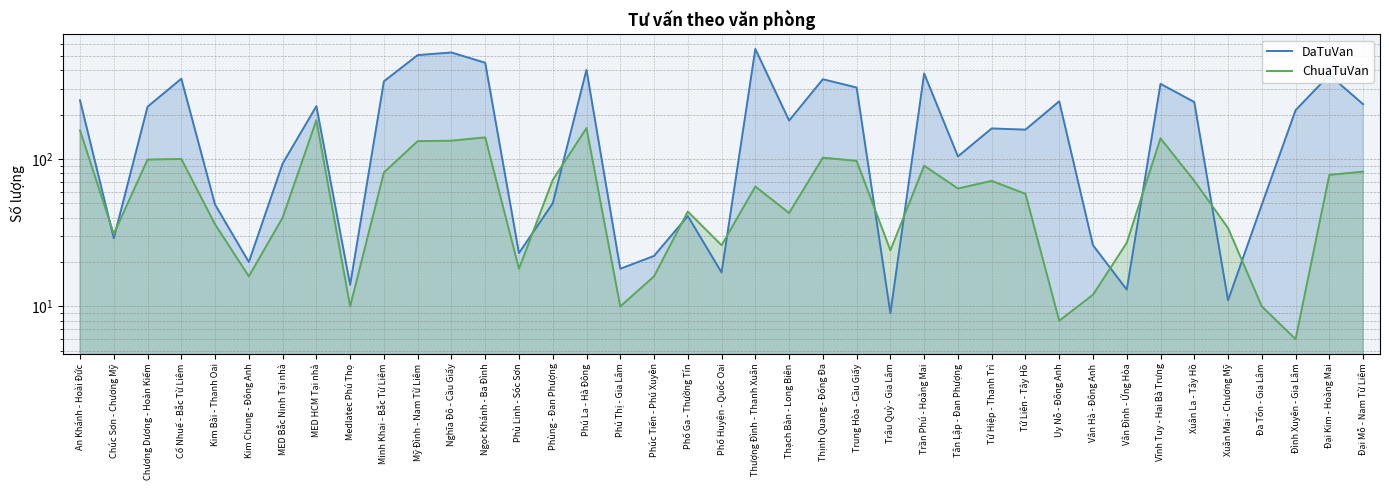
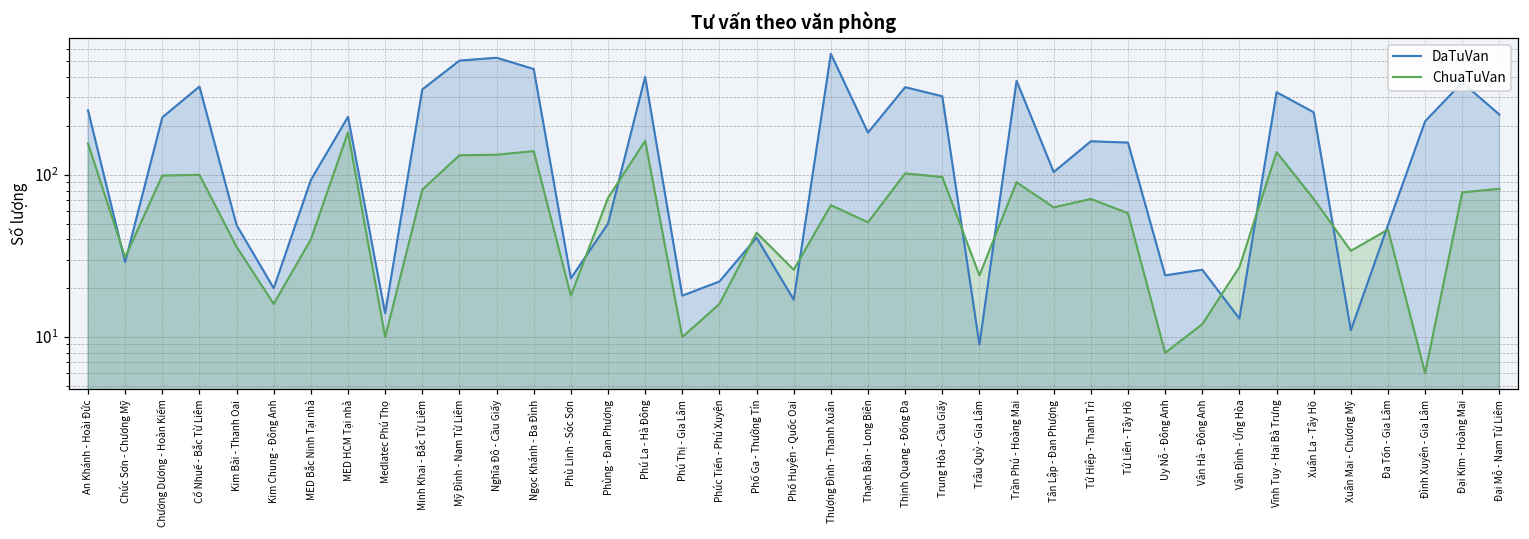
  {
    "DaTuVan": {
      "An Khánh - Hoài Đức": 250,
      "Chúc Sơn - Chương Mỹ": 29,
      "Chương Dương - Hoàn Kiếm": 230,
      "Cổ Nhuế - Bắc Từ Liêm": 350,
      "Kim Bài - Thanh Oai": 49,
      "Kim Chung - Đông Anh": 20,
      "MED Bắc Ninh Tại nhà": 90,
      "MED HCM Tại nhà": 230,
      "Medlatec Phú Thọ": 14,
      "Minh Khai - Bắc Từ Liêm": 340,
      "Mỹ Đình - Nam Từ Liêm": 510,
      "Nghĩa Đô - Cầu Giấy": 530,
      "Ngọc Khánh - Ba Đình": 450,
      "Phù Linh - Sóc Sơn": 23,
      "Phùng - Đan Phượng": 50,
      "Phú La - Hà Đông": 400,
      "Phú Thị - Gia Lâm": 18,
      "Phúc Tiến - Phú Xuyên": 22,
      "Phố Ga - Thường Tín": 41,
      "Phố Huyện - Quốc Oai": 17,
      "Thượng Đình - Thanh Xuân": 560,
      "Thạch Bàn - Long Biên": 180,
      "Thịnh Quang - Đống Đa": 350,
      "Trung Hòa - Cầu Giấy": 310,
      "Trâu Quỳ - Gia Lâm": 9,
      "Trần Phú - Hoàng Mai": 380,
      "Tân Lập - Đan Phượng": 100,
      "Tứ Hiệp - Thanh Trì": 160,
      "Tứ Liên - Tây Hồ": 160,
-     "Uy Nỗ - Đông Anh": 250,
+     "Uy Nỗ - Đông Anh": 24,
      "Vân Hà - Đông Anh": 26,
      "Vân Đình - Ứng Hòa": 13,
      "Vĩnh Tuy - Hai Bà Trưng": 320,
      "Xuân La - Tây Hồ": 240,
      "Xuân Mai - Chương Mỹ": 11,
      "Đa Tốn - Gia Lâm": 49,
      "Đình Xuyên - Gia Lâm": 210,
      "Đại Mỗ - Nam Từ Liêm": 240
    },
    "ChuaTuVan": {
      "An Khánh - Hoài Đức": 160,
      "Chúc Sơn - Chương Mỹ": 31,
      "Chương Dương - Hoàn Kiếm": 100,
      "Cổ Nhuế - Bắc Từ Liêm": 100,
      "Kim Bài - Thanh Oai": 36,
      "Kim Chung - Đông Anh": 16,
      "MED Bắc Ninh Tại nhà": 40,
      "MED HCM Tại nhà": 180,
      "Medlatec Phú Thọ": 10,
      "Minh Khai - Bắc Từ Liêm": 80,
      "Mỹ Đình - Nam Từ Liêm": 130,
      "Nghĩa Đô - Cầu Giấy": 130,
      "Ngọc Khánh - Ba Đình": 140,
      "Phù Linh - Sóc Sơn": 18,
      "Phùng - Đan Phượng": 70,
      "Phú La - Hà Đông": 160,
      "Phú Thị - Gia Lâm": 10,
      "Phúc Tiến - Phú Xuyên": 16,
      "Phố Ga - Thường Tín": 44,
      "Phố Huyện - Quốc Oai": 26,
      "Thượng Đình - Thanh Xuân": 70,
-     "Thạch Bàn - Long Biên": 43,
+     "Thạch Bàn - Long Biên": 51,
      "Thịnh Quang - Đống Đa": 100,
      "Trung Hòa - Cầu Giấy": 100,
      "Trâu Quỳ - Gia Lâm": 24,
      "Trần Phú - Hoàng Mai": 90,
      "Tân Lập - Đan Phượng": 63,
      "Tứ Hiệp - Thanh Trì": 70,
      "Tứ Liên - Tây Hồ": 58,
      "Uy Nỗ - Đông Anh": 8,
      "Vân Hà - Đông Anh": 12,
      "Vân Đình - Ứng Hòa": 27,
      "Vĩnh Tuy - Hai Bà Trưng": 140,
      "Xuân La - Tây Hồ": 70,
      "Xuân Mai - Chương Mỹ": 34,
-     "Đa Tốn - Gia Lâm": 10,
+     "Đa Tốn - Gia Lâm": 46,
      "Đình Xuyên - Gia Lâm": 6,
      "Đại Kim - Hoàng Mai": 80,
      "Đại Mỗ - Nam Từ Liêm": 80
    }
  }
